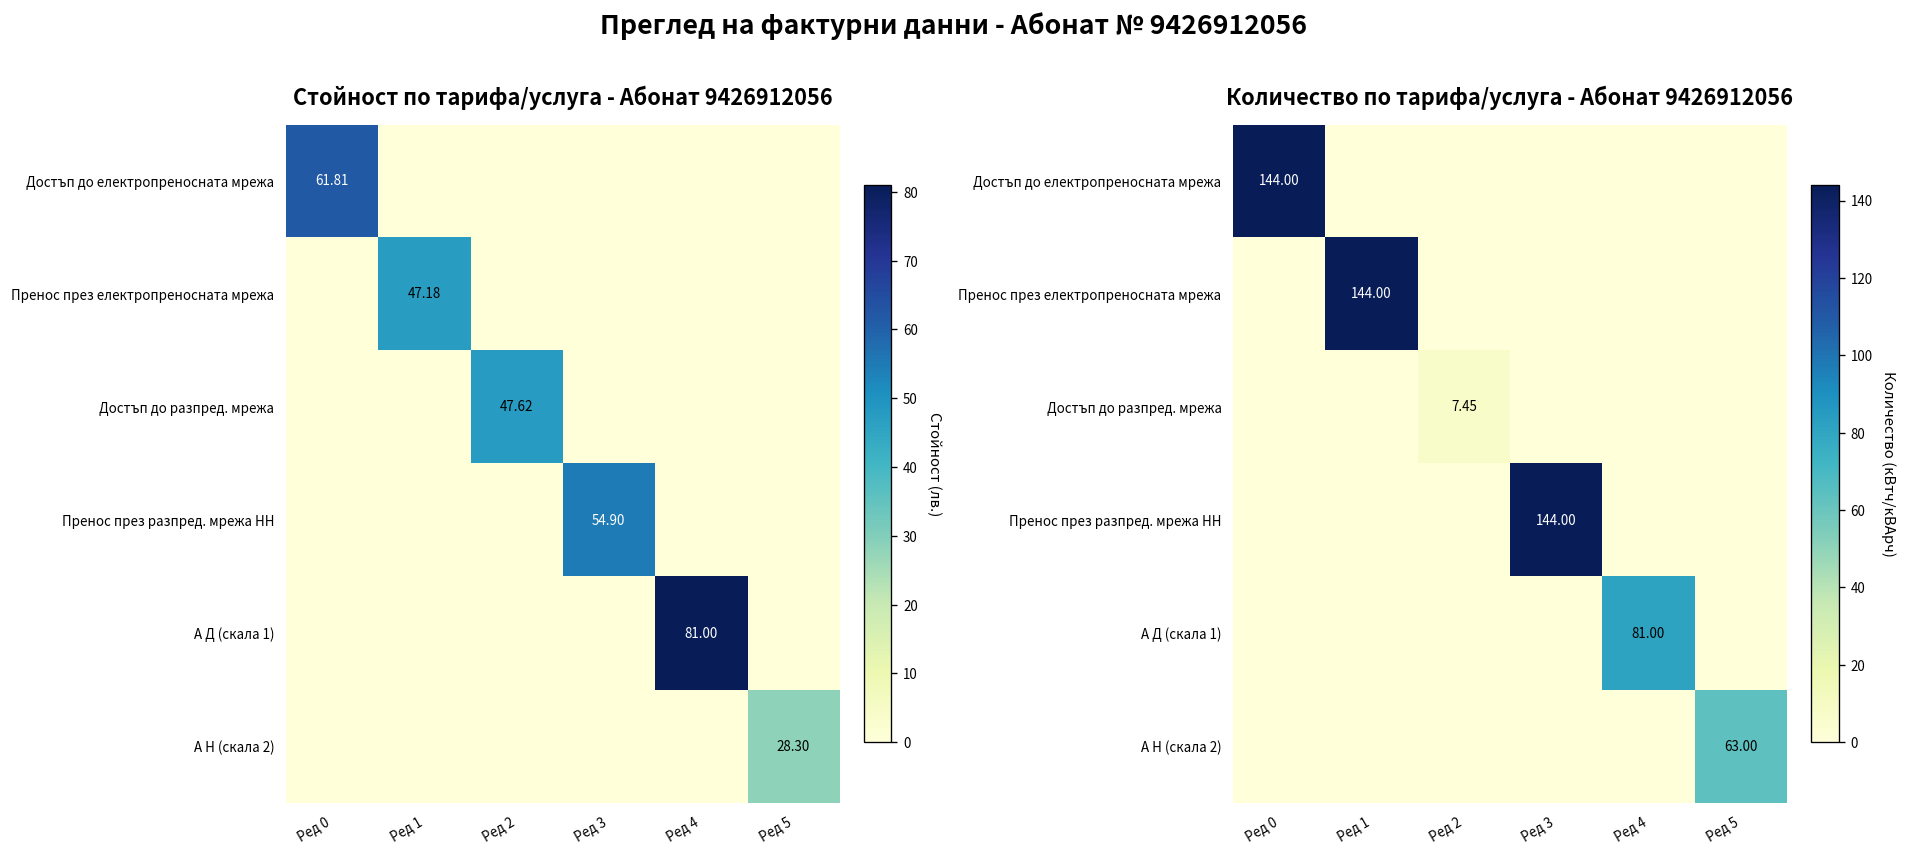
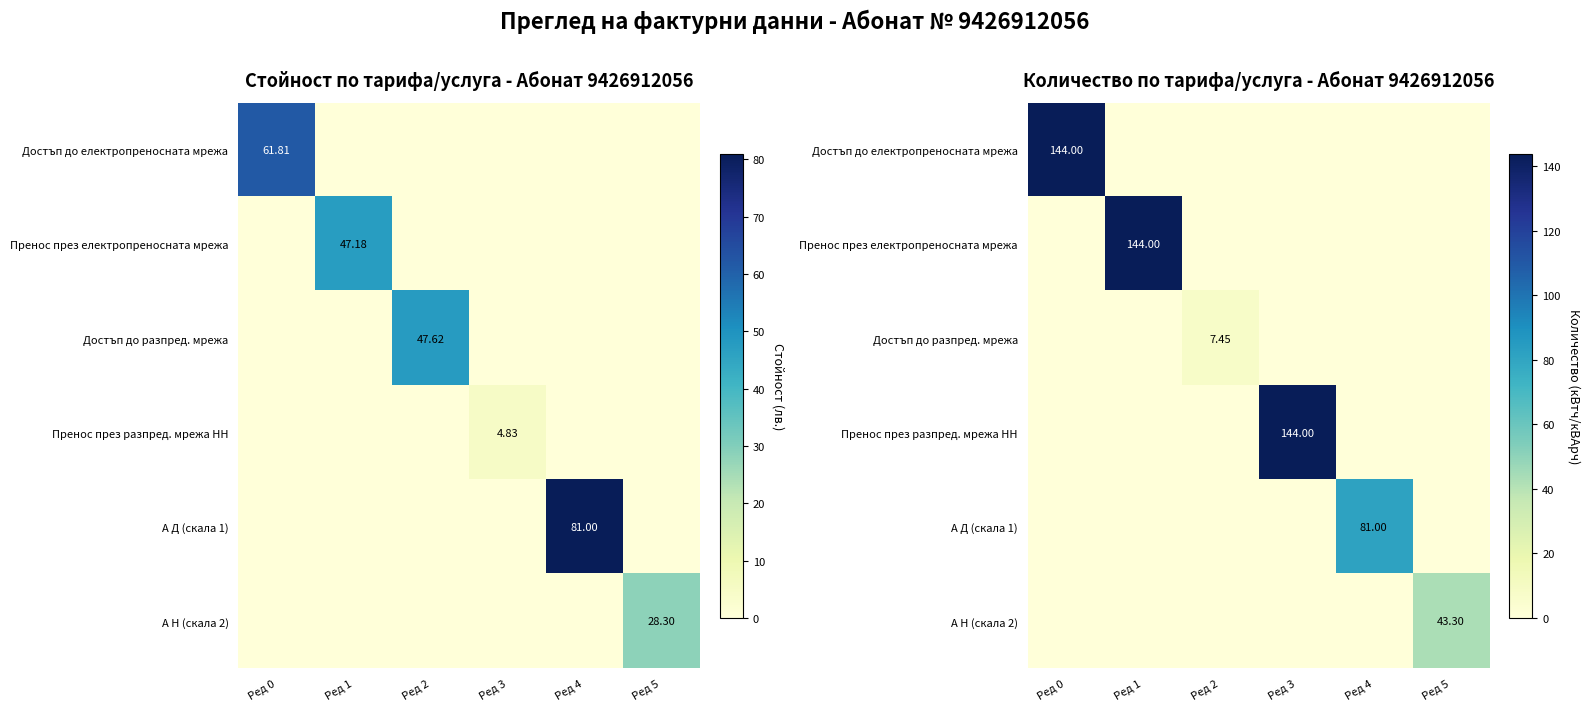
  {
    "Стойност по тарифа/услуга - Абонат 9426912056": {
      "Достъп до електропреносната мрежа": {
        "Ред 0": 61.81
      },
      "Пренос през електропреносната мрежа": {
        "Ред 1": 47.18
      },
      "Достъп до разпред. мрежа": {
        "Ред 2": 47.62
      },
      "Пренос през разпред. мрежа НН": {
-       "Ред 3": 54.90
+       "Ред 3": 4.83
      },
      "А Д (скала 1)": {
        "Ред 4": 81.00
      },
      "А Н (скала 2)": {
        "Ред 5": 28.30
      }
    },
    "Количество по тарифа/услуга - Абонат 9426912056": {
      "Достъп до електропреносната мрежа": {
        "Ред 0": 144.00
      },
      "Пренос през електропреносната мрежа": {
        "Ред 1": 144.00
      },
      "Достъп до разпред. мрежа": {
        "Ред 2": 7.45
      },
      "Пренос през разпред. мрежа НН": {
        "Ред 3": 144.00
      },
      "А Д (скала 1)": {
        "Ред 4": 81.00
      },
      "А Н (скала 2)": {
-       "Ред 5": 63.00
+       "Ред 5": 43.30
      }
    }
  }
